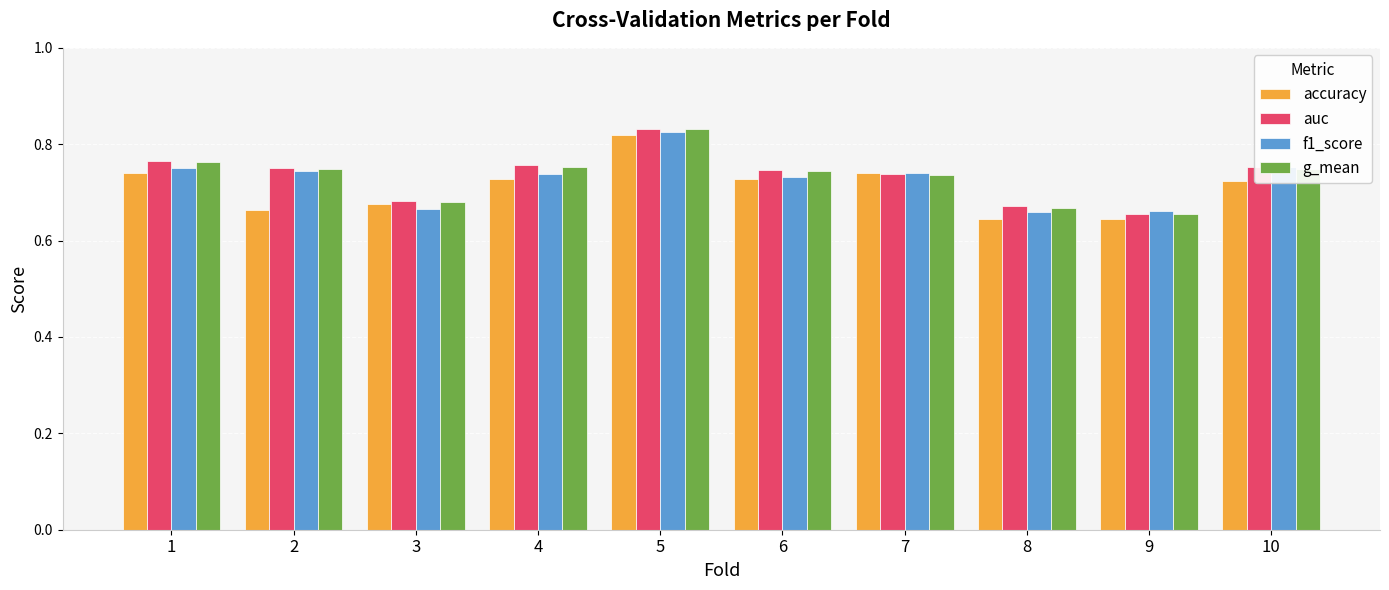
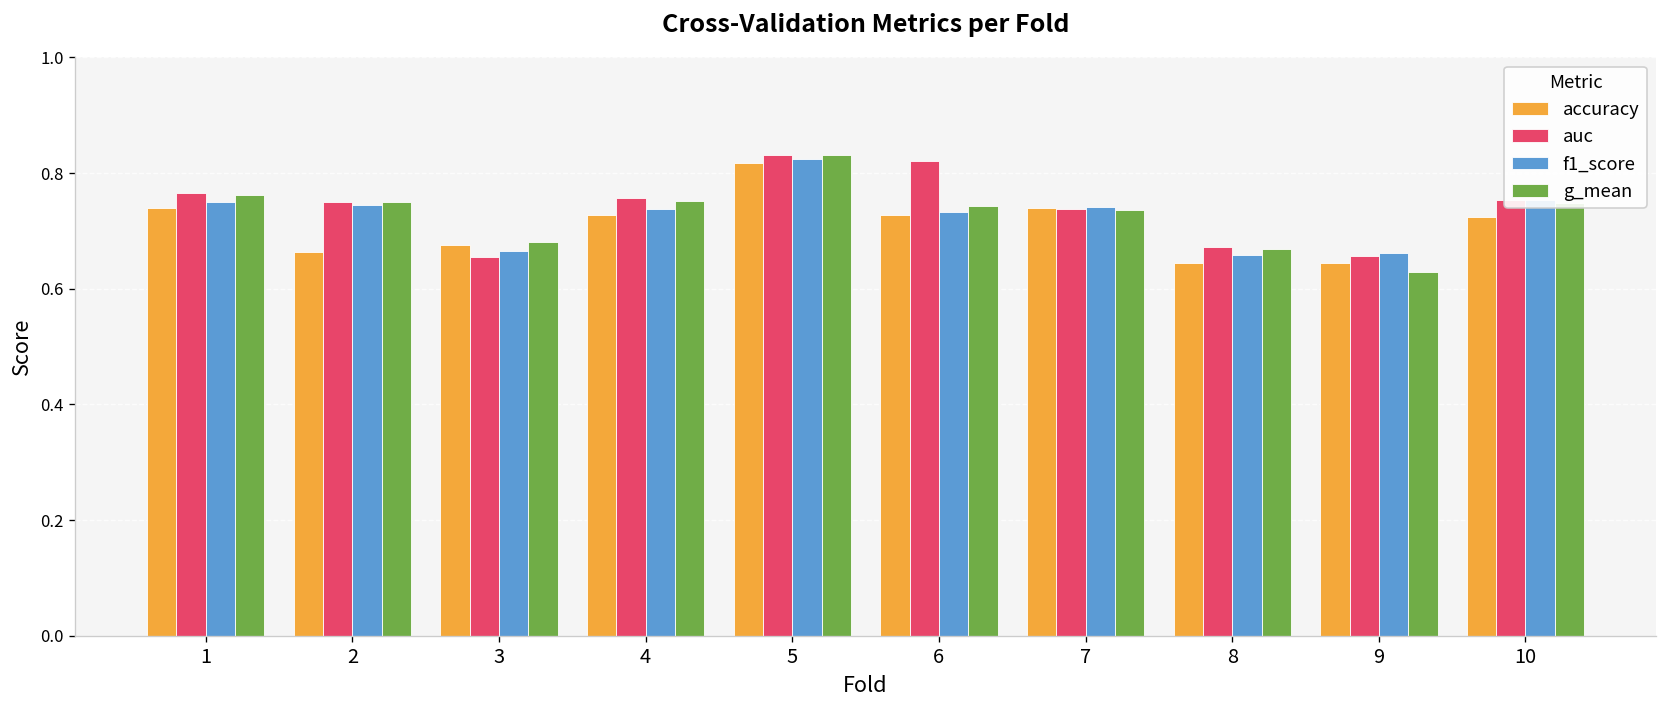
  {
    "accuracy": {
      "1": 0.74,
      "2": 0.66,
      "3": 0.68,
      "4": 0.73,
      "5": 0.82,
      "6": 0.73,
      "7": 0.74,
      "8": 0.64,
      "9": 0.64,
      "10": 0.72
    },
    "auc": {
      "1": 0.77,
      "2": 0.75,
-     "3": 0.68,
+     "3": 0.65,
      "4": 0.76,
      "5": 0.83,
-     "6": 0.75,
+     "6": 0.82,
      "7": 0.74,
      "8": 0.67,
      "9": 0.66
    },
    "f1_score": {
      "1": 0.75,
      "2": 0.74,
      "3": 0.67,
      "4": 0.74,
      "5": 0.83,
      "6": 0.73,
      "7": 0.74,
      "8": 0.66,
      "9": 0.66
    },
    "g_mean": {
      "1": 0.76,
      "2": 0.75,
      "3": 0.68,
      "4": 0.75,
      "5": 0.83,
      "6": 0.74,
      "7": 0.74,
      "8": 0.67,
-     "9": 0.66
+     "9": 0.63
    }
  }
